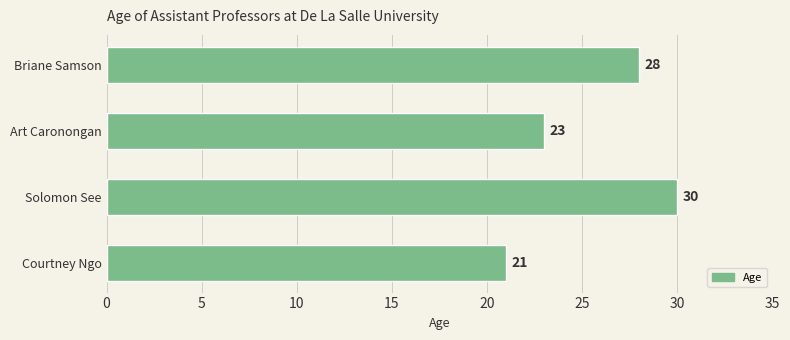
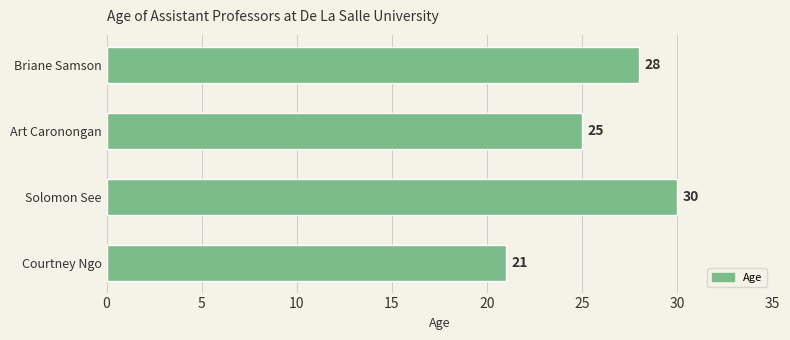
  {
    "Briane Samson": 28,
-   "Art Caronongan": 23,
+   "Art Caronongan": 25,
    "Solomon See": 30,
    "Courtney Ngo": 21
  }
